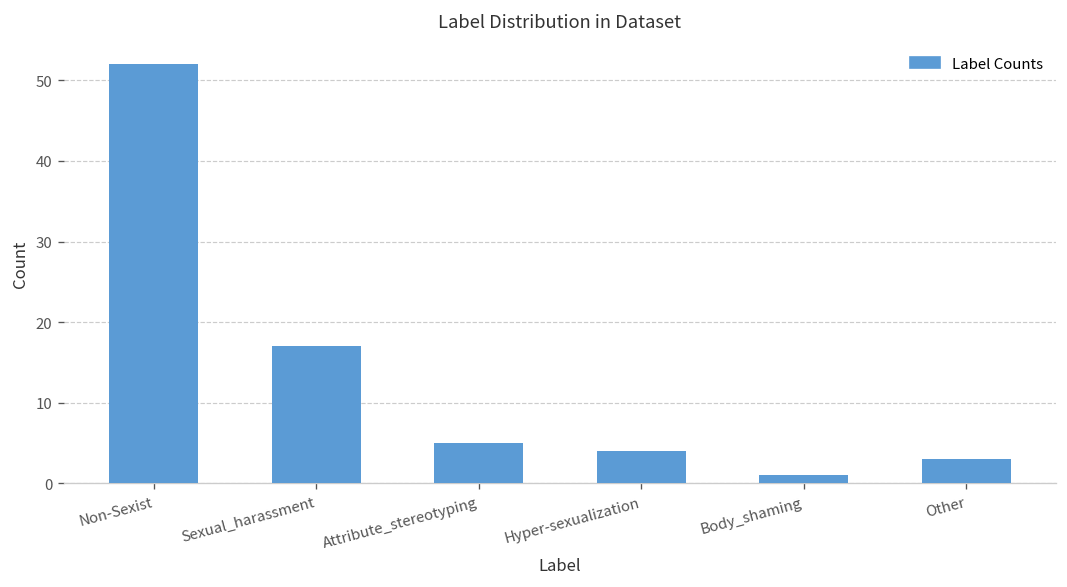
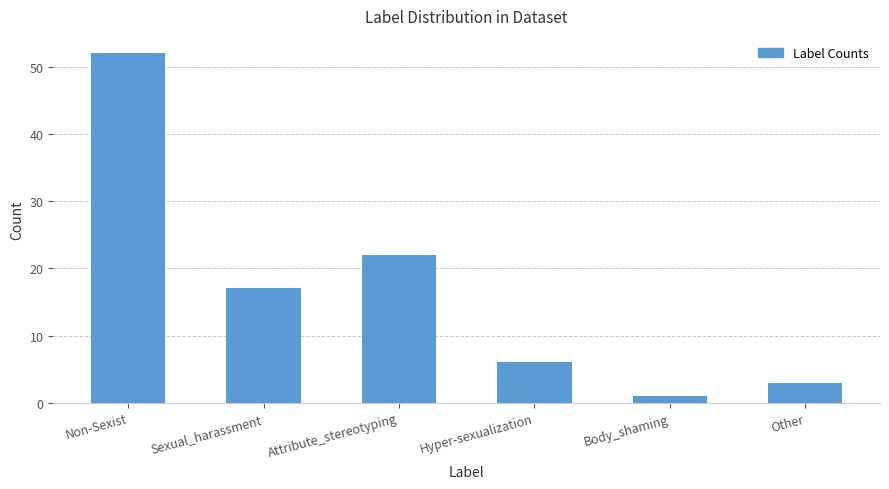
  {
    "Non-Sexist": 52,
    "Sexual_harassment": 17,
-   "Attribute_stereotyping": 5,
-   "Hyper-sexualization": 4,
+   "Attribute_stereotyping": 22,
+   "Hyper-sexualization": 6,
    "Body_shaming": 1,
    "Other": 3
  }
